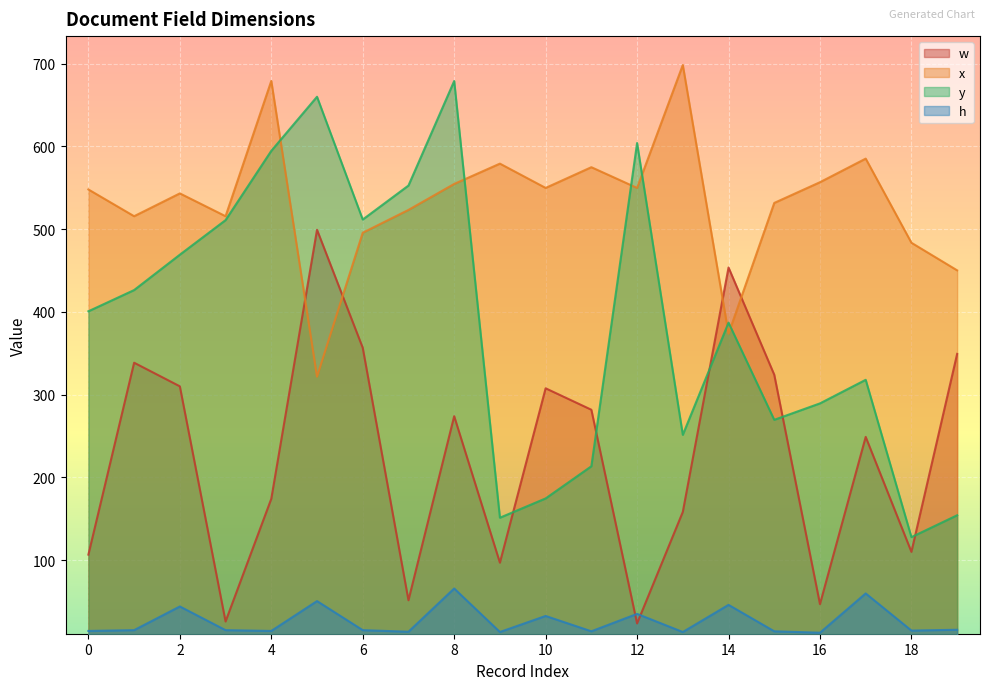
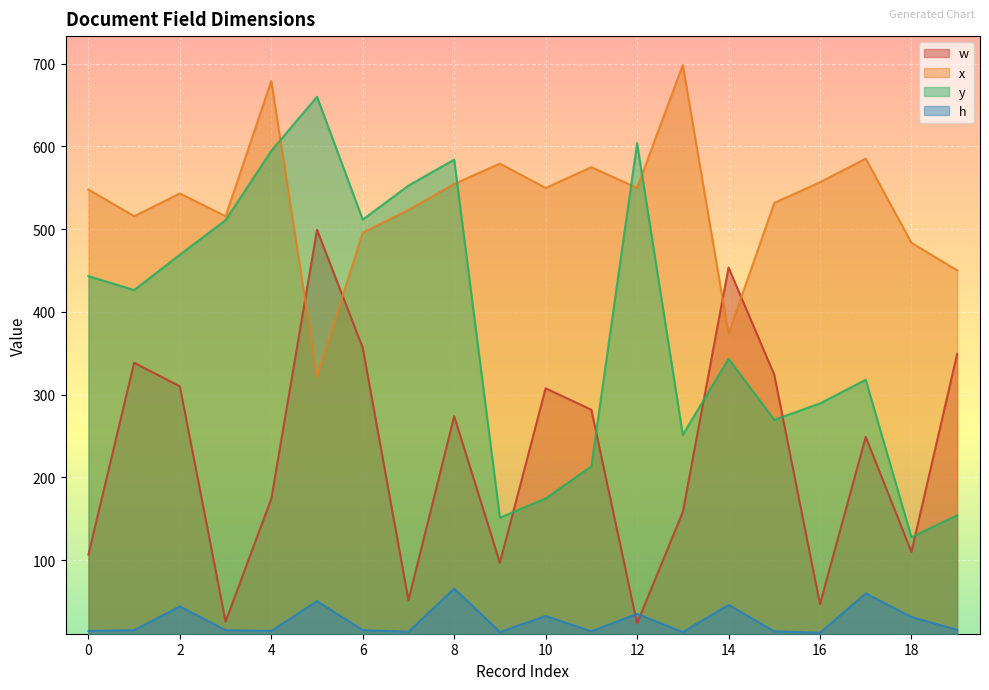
  {
    "y": {
-     "0": 400,
+     "0": 440,
      "2": 470,
      "4": 590,
      "6": 510,
-     "8": 680,
+     "8": 580,
      "10": 170,
      "12": 600,
-     "14": 390,
+     "14": 340,
      "16": 290,
      "18": 130
    },
    "h": {
      "0": 10,
      "2": 40,
      "4": 10,
      "6": 20,
      "8": 70,
      "10": 30,
      "12": 30,
      "14": 50,
      "16": 10,
-     "18": 10
+     "18": 30
    }
  }
